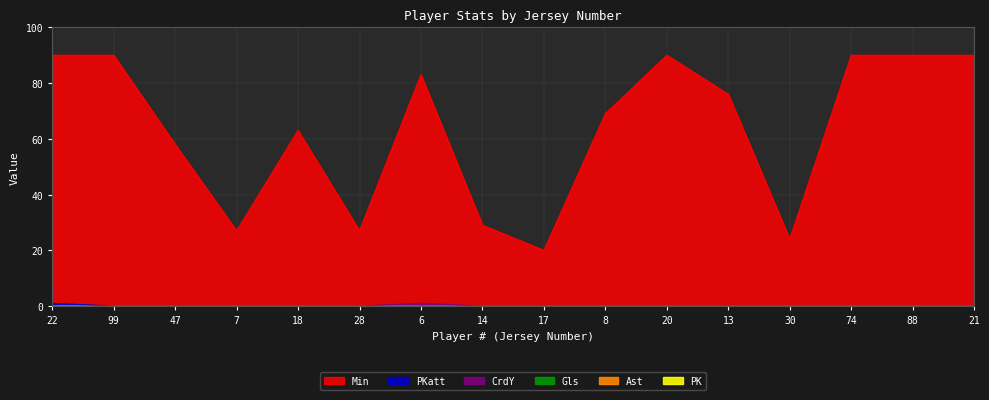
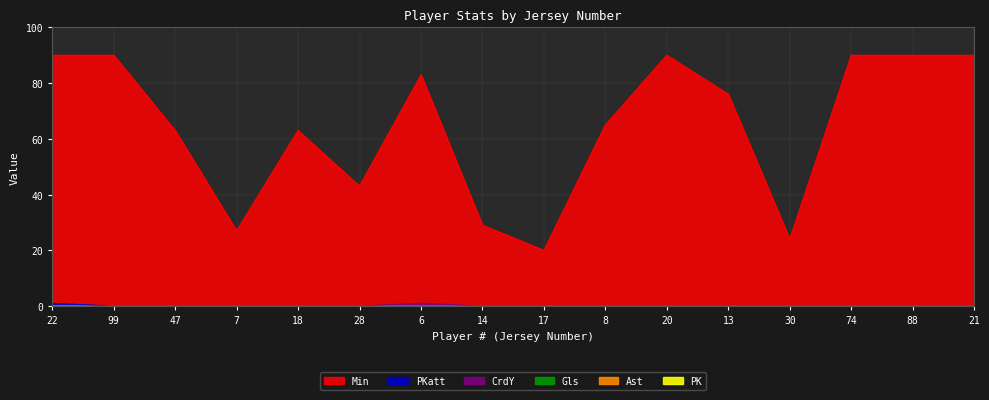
  {
    "Min": {
      "22": 90,
      "99": 90,
-     "47": 58,
+     "47": 63,
      "7": 27,
      "18": 63,
-     "28": 27,
+     "28": 43,
      "6": 83,
      "14": 29,
      "17": 20,
-     "8": 69,
+     "8": 65,
      "20": 90,
      "13": 76,
      "30": 24,
      "74": 90,
      "88": 90,
      "21": 90
    },
    "PKatt": {
      "22": 1
    },
    "CrdY": {
      "6": 1
    }
  }
